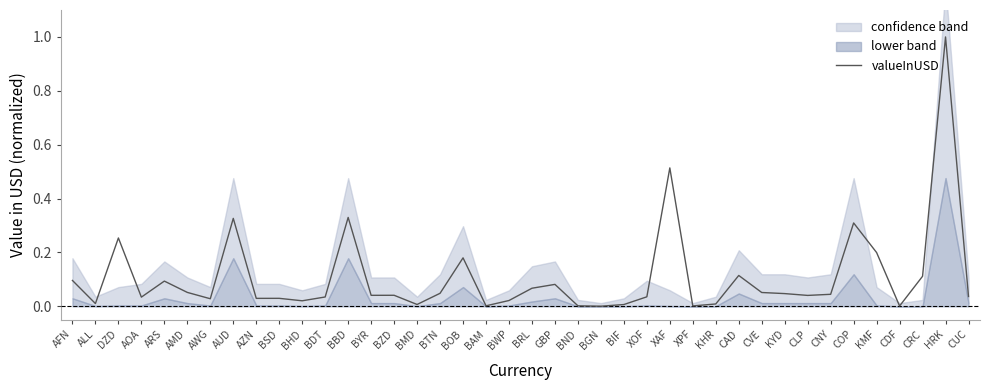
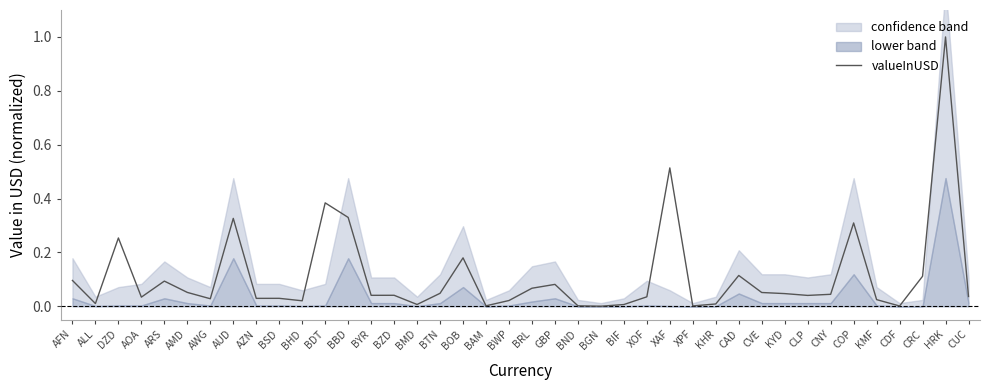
  {
    "valueInUSD": {
      "AFN": 0.10,
      "DZD": 0.25,
      "AOA": 0.03,
      "ARS": 0.09,
      "AMD": 0.05,
      "AWG": 0.03,
      "AUD": 0.33,
      "AZN": 0.03,
      "BSD": 0.03,
      "BHD": 0.02,
-     "BDT": 0.03,
+     "BDT": 0.38,
      "BBD": 0.33,
      "BYR": 0.04,
      "BZD": 0.04,
      "BTN": 0.05,
      "BOB": 0.18,
      "BWP": 0.02,
      "BRL": 0.07,
      "GBP": 0.08,
      "XOF": 0.04,
      "XAF": 0.51,
      "CAD": 0.11,
      "CVE": 0.05,
      "KYD": 0.05,
      "CLP": 0.04,
      "CNY": 0.04,
      "COP": 0.31,
-     "KMF": 0.20,
+     "KMF": 0.02,
      "CRC": 0.11,
      "HRK": 1.00,
      "CUC": 0.04
    }
  }
